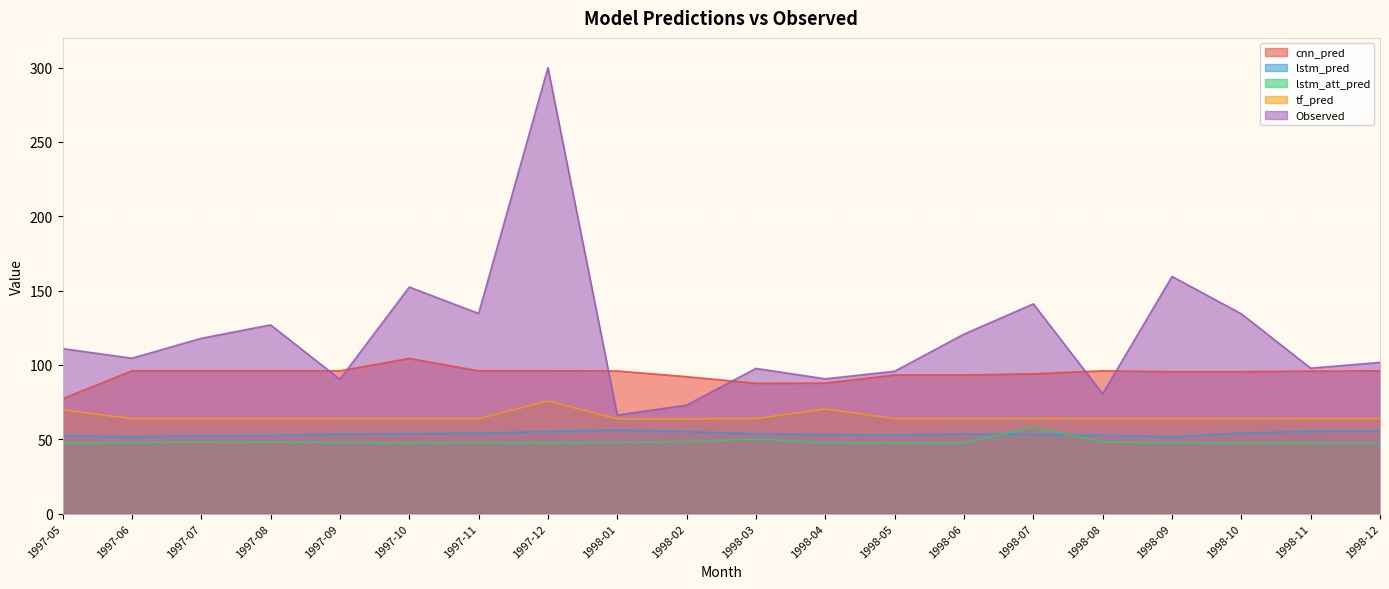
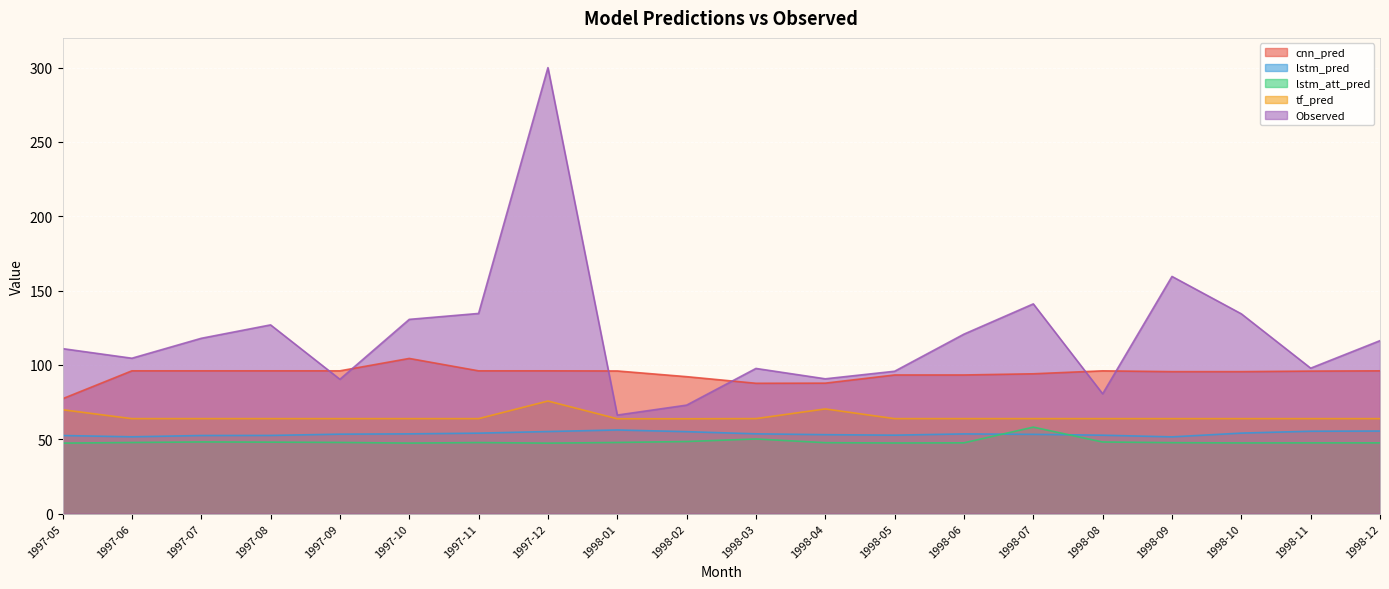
  {
    "cnn_pred": {
      "1997-05": 77,
      "1997-06": 96,
      "1997-07": 96,
      "1997-08": 96,
      "1997-09": 96,
      "1997-10": 104,
      "1997-11": 96,
      "1997-12": 96,
      "1998-01": 96,
      "1998-02": 92,
      "1998-03": 88,
      "1998-04": 88,
      "1998-05": 93,
      "1998-06": 93,
      "1998-07": 94,
      "1998-08": 96,
      "1998-09": 96,
      "1998-10": 96,
      "1998-11": 96,
      "1998-12": 96
    },
    "lstm_pred": {
      "1997-05": 53,
      "1997-06": 52,
      "1997-07": 53,
      "1997-08": 53,
      "1997-09": 53,
      "1997-10": 54,
      "1997-11": 54,
      "1997-12": 55,
      "1998-01": 56,
      "1998-02": 55,
      "1998-03": 54,
      "1998-04": 53,
      "1998-05": 53,
      "1998-06": 54,
      "1998-07": 53,
      "1998-08": 53,
      "1998-09": 52,
      "1998-10": 54,
      "1998-11": 55,
      "1998-12": 56
    },
    "lstm_att_pred": {
      "1997-05": 47,
      "1997-06": 48,
      "1997-07": 48,
      "1997-08": 48,
      "1997-09": 48,
      "1997-10": 47,
      "1997-11": 48,
      "1997-12": 47,
      "1998-01": 48,
      "1998-02": 49,
      "1998-03": 50,
      "1998-04": 48,
      "1998-05": 48,
      "1998-06": 48,
      "1998-07": 58,
      "1998-08": 48,
      "1998-09": 48,
      "1998-10": 48,
      "1998-11": 48,
      "1998-12": 48
    },
    "tf_pred": {
      "1997-05": 70,
      "1997-06": 64,
      "1997-07": 64,
      "1997-08": 64,
      "1997-09": 64,
      "1997-10": 64,
      "1997-11": 64,
      "1997-12": 76,
      "1998-01": 64,
      "1998-02": 64,
      "1998-03": 64,
      "1998-04": 70,
      "1998-05": 64,
      "1998-06": 64,
      "1998-07": 64,
      "1998-08": 64,
      "1998-09": 64,
      "1998-10": 64,
      "1998-11": 64,
      "1998-12": 64
    },
    "Observed": {
      "1997-05": 111,
      "1997-06": 105,
      "1997-07": 118,
      "1997-08": 127,
      "1997-09": 90,
-     "1997-10": 152,
+     "1997-10": 131,
      "1997-11": 135,
      "1997-12": 300,
      "1998-01": 66,
      "1998-02": 73,
      "1998-03": 98,
      "1998-04": 91,
      "1998-05": 96,
      "1998-06": 121,
      "1998-07": 141,
      "1998-08": 81,
      "1998-09": 160,
      "1998-10": 134,
      "1998-11": 98,
-     "1998-12": 102
+     "1998-12": 116
    }
  }
